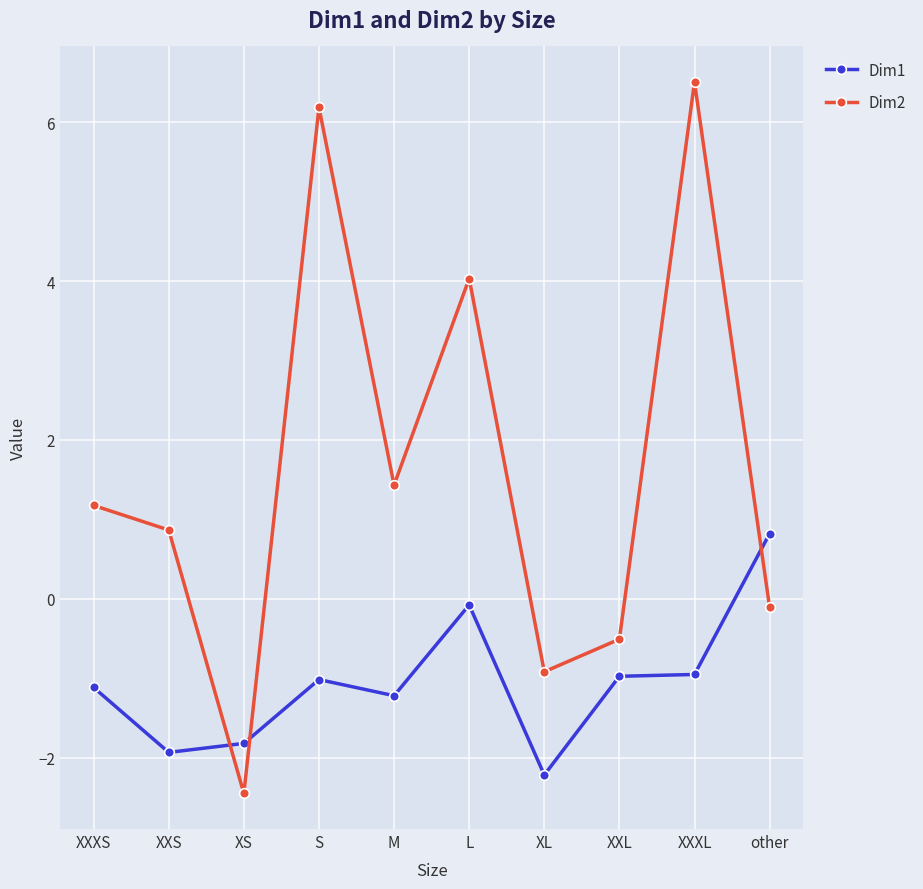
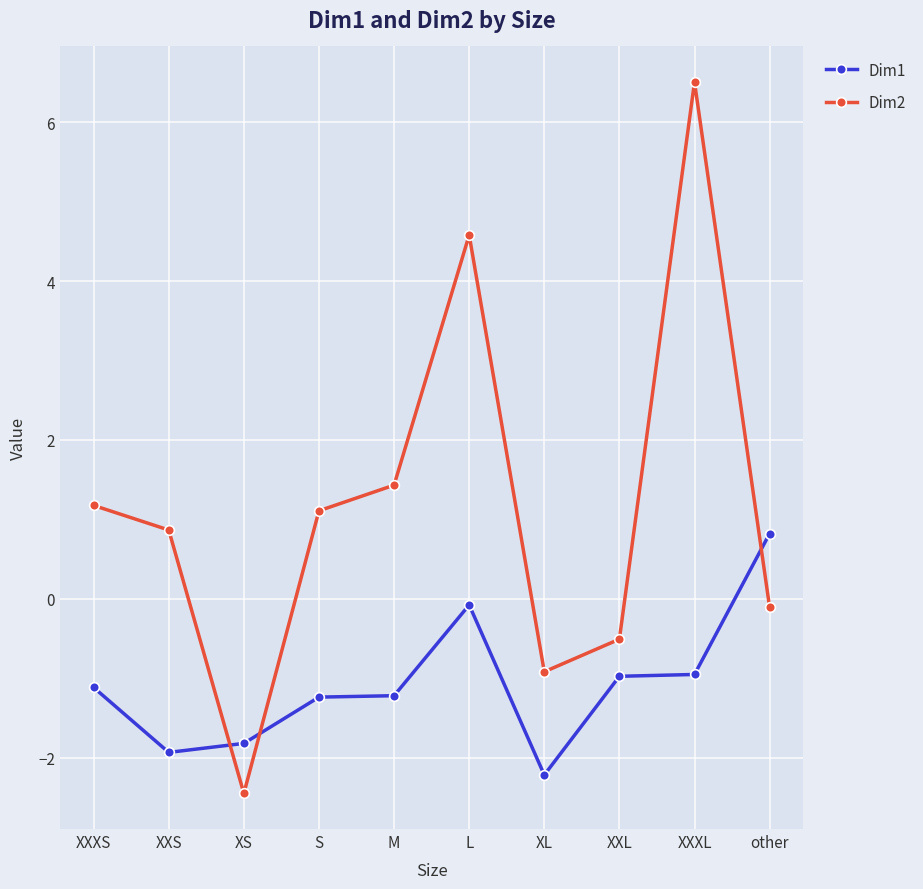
  {
    "Dim1": {
      "XXXS": -1.1,
      "XXS": -1.9,
      "XS": -1.8,
-     "S": -1.0,
+     "S": -1.2,
      "M": -1.2,
      "L": -0.1,
      "XL": -2.2,
      "XXL": -1.0,
      "XXXL": -1.0,
      "other": 0.8
    },
    "Dim2": {
      "XXXS": 1.2,
      "XXS": 0.9,
      "XS": -2.5,
-     "S": 6.2,
+     "S": 1.1,
      "M": 1.4,
-     "L": 4.0,
+     "L": 4.6,
      "XL": -0.9,
      "XXL": -0.5,
      "XXXL": 6.5,
      "other": -0.1
    }
  }
